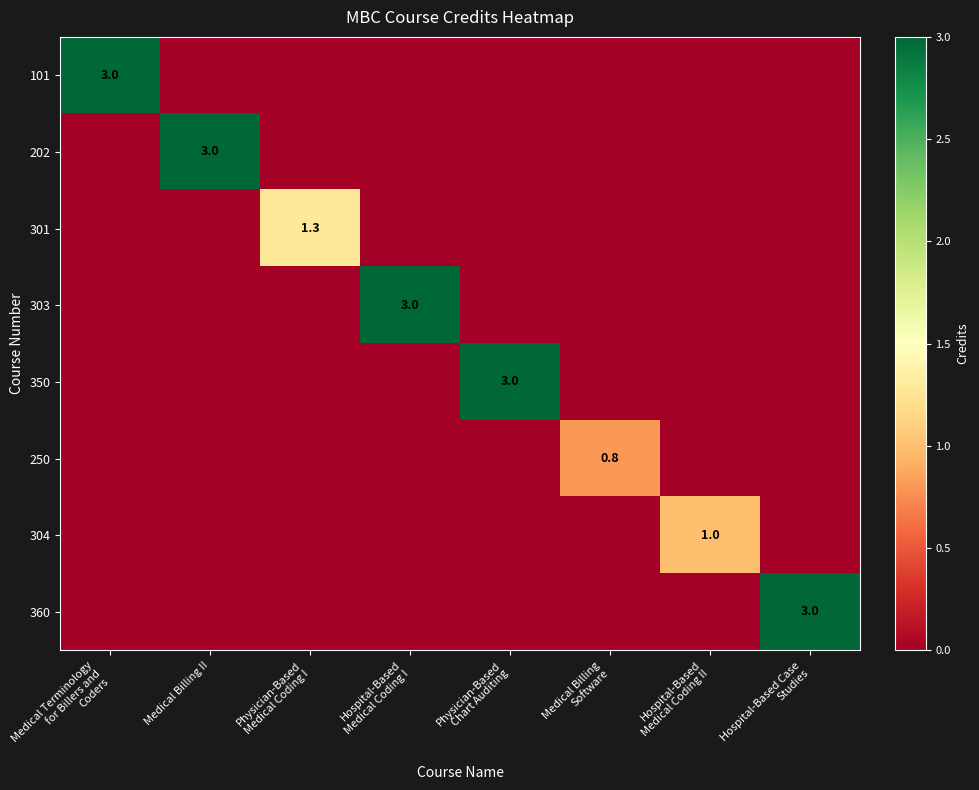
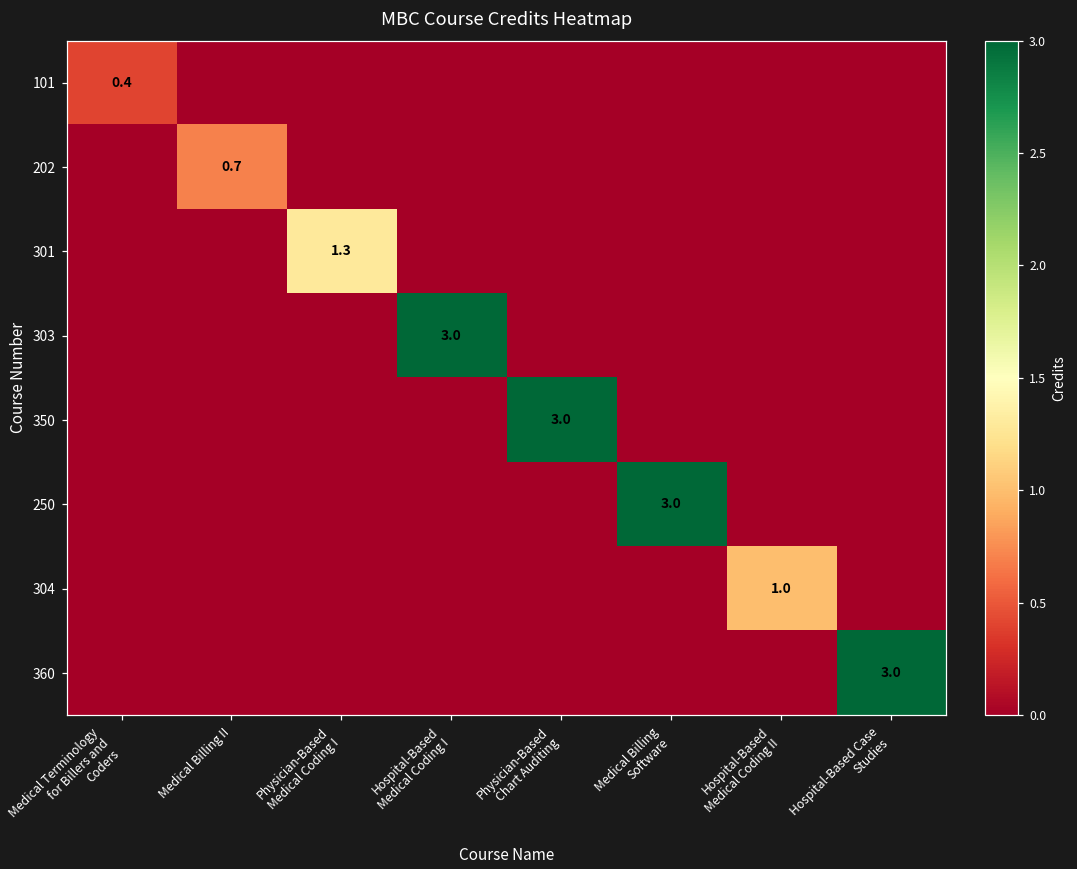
  {
    "101": {
-     "Medical Terminology for Billers and Coders": 3.0
+     "Medical Terminology for Billers and Coders": 0.4
    },
    "202": {
-     "Medical Billing II": 3.0
+     "Medical Billing II": 0.7
    },
    "301": {
      "Physician-Based Medical Coding I": 1.3
    },
    "303": {
      "Hospital-Based Medical Coding I": 3.0
    },
    "350": {
      "Physician-Based Chart Auditing": 3.0
    },
    "250": {
-     "Medical Billing Software": 0.8
+     "Medical Billing Software": 3.0
    },
    "304": {
      "Hospital-Based Medical Coding II": 1.0
    },
    "360": {
      "Hospital-Based Case Studies": 3.0
    }
  }
